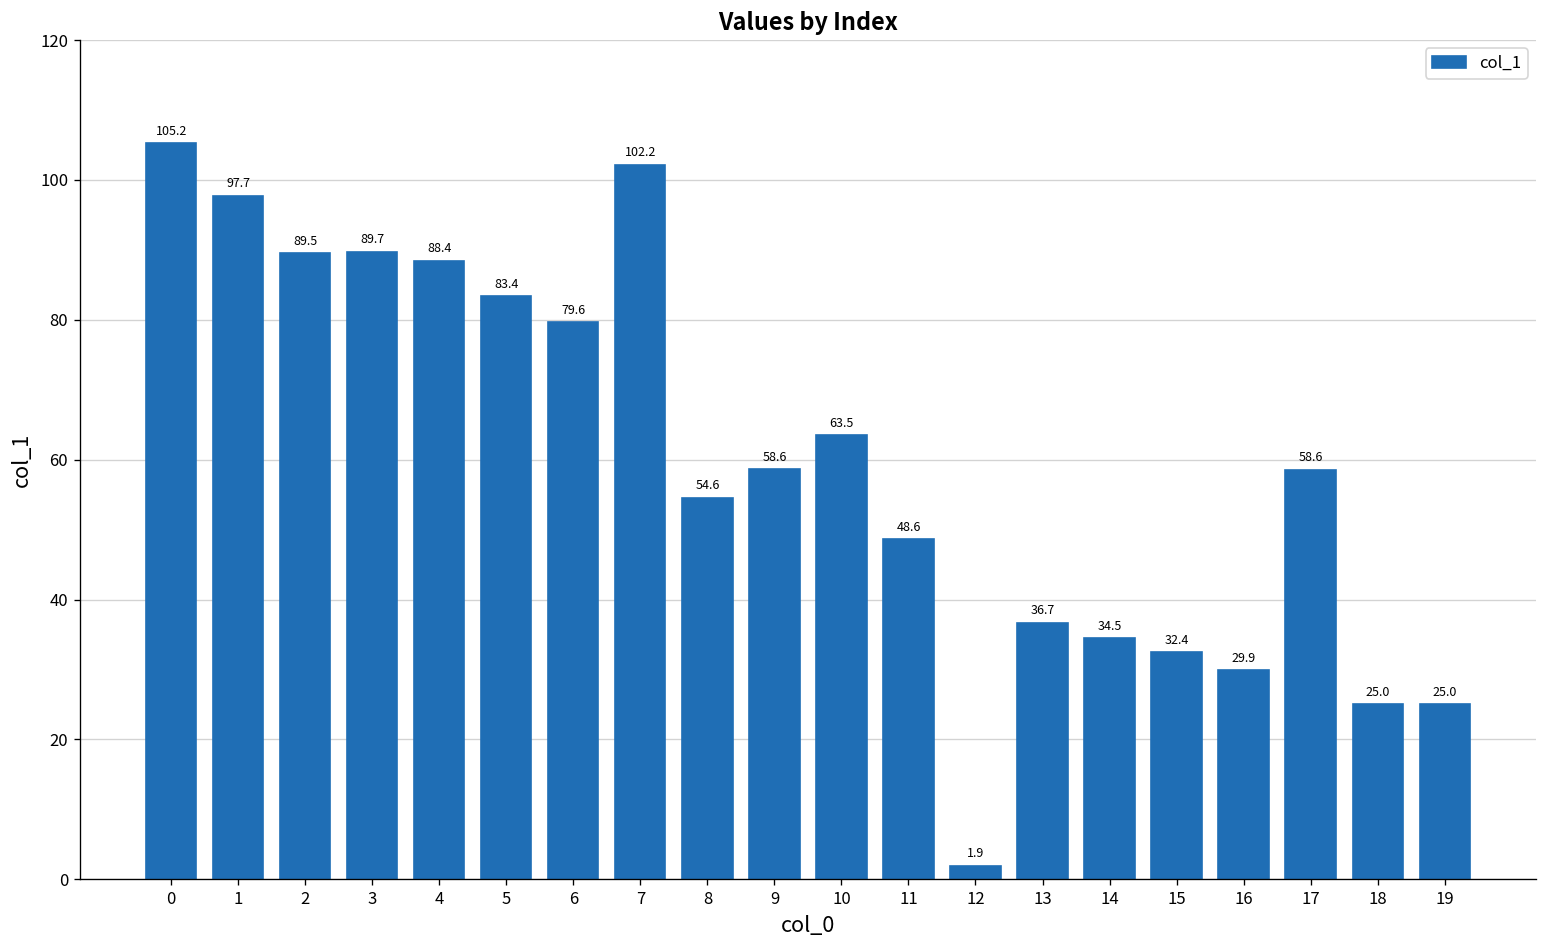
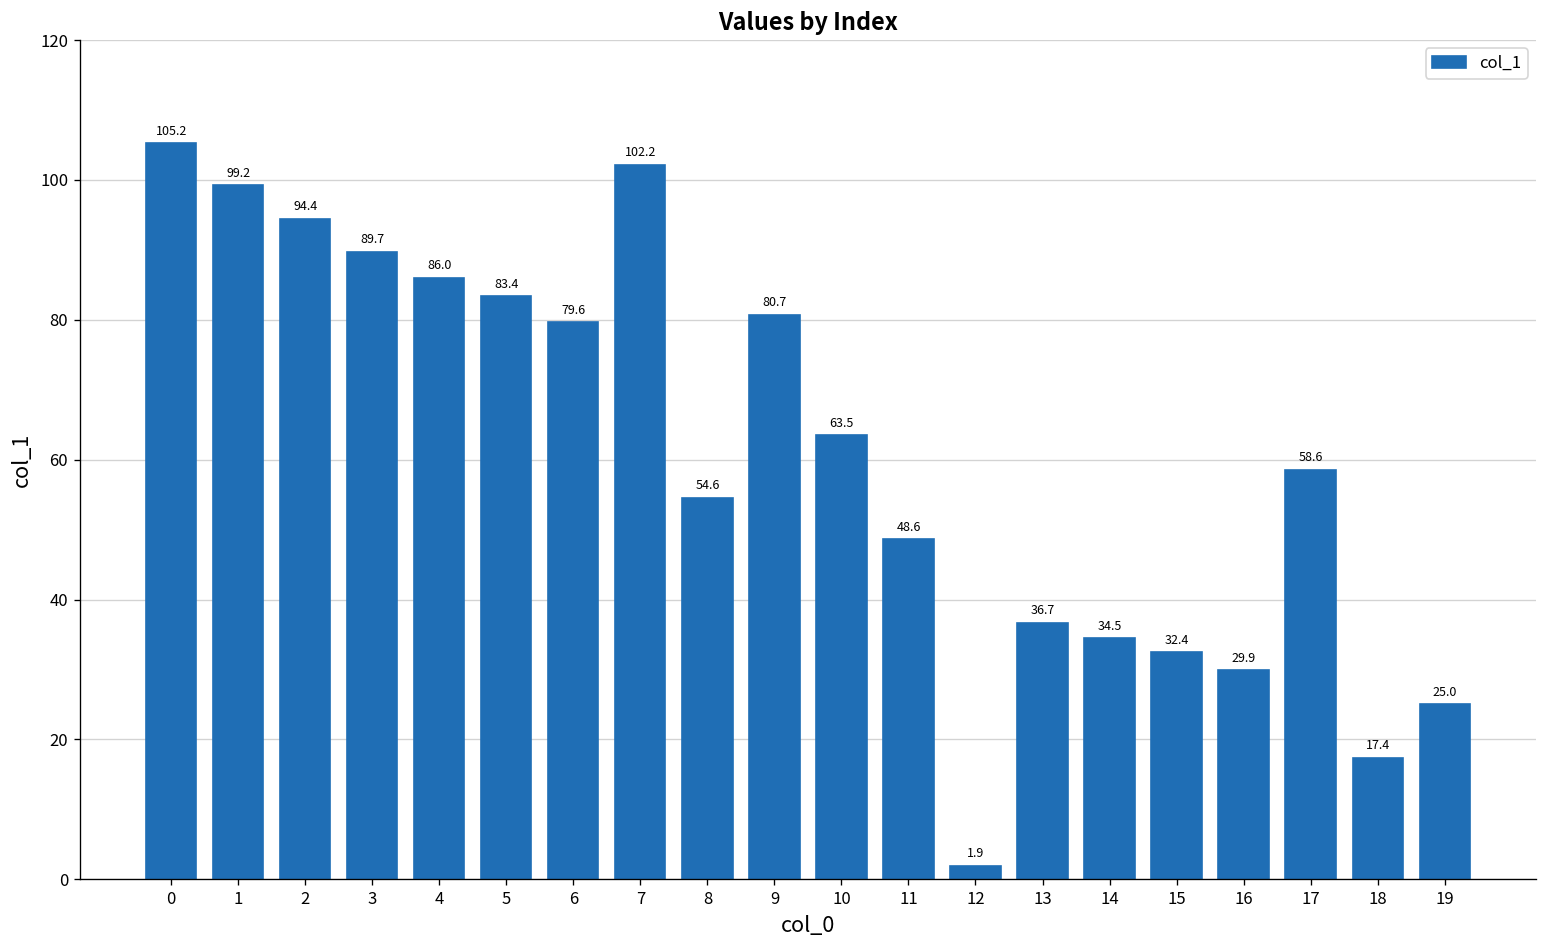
  {
    "0": 105.2,
-   "1": 97.7,
-   "2": 89.5,
+   "1": 99.2,
+   "2": 94.4,
    "3": 89.7,
-   "4": 88.4,
+   "4": 86.0,
    "5": 83.4,
    "6": 79.6,
    "7": 102.2,
    "8": 54.6,
-   "9": 58.6,
+   "9": 80.7,
    "10": 63.5,
    "11": 48.6,
    "12": 1.9,
    "13": 36.7,
    "14": 34.5,
    "15": 32.4,
    "16": 29.9,
    "17": 58.6,
-   "18": 25.0,
+   "18": 17.4,
    "19": 25.0
  }
